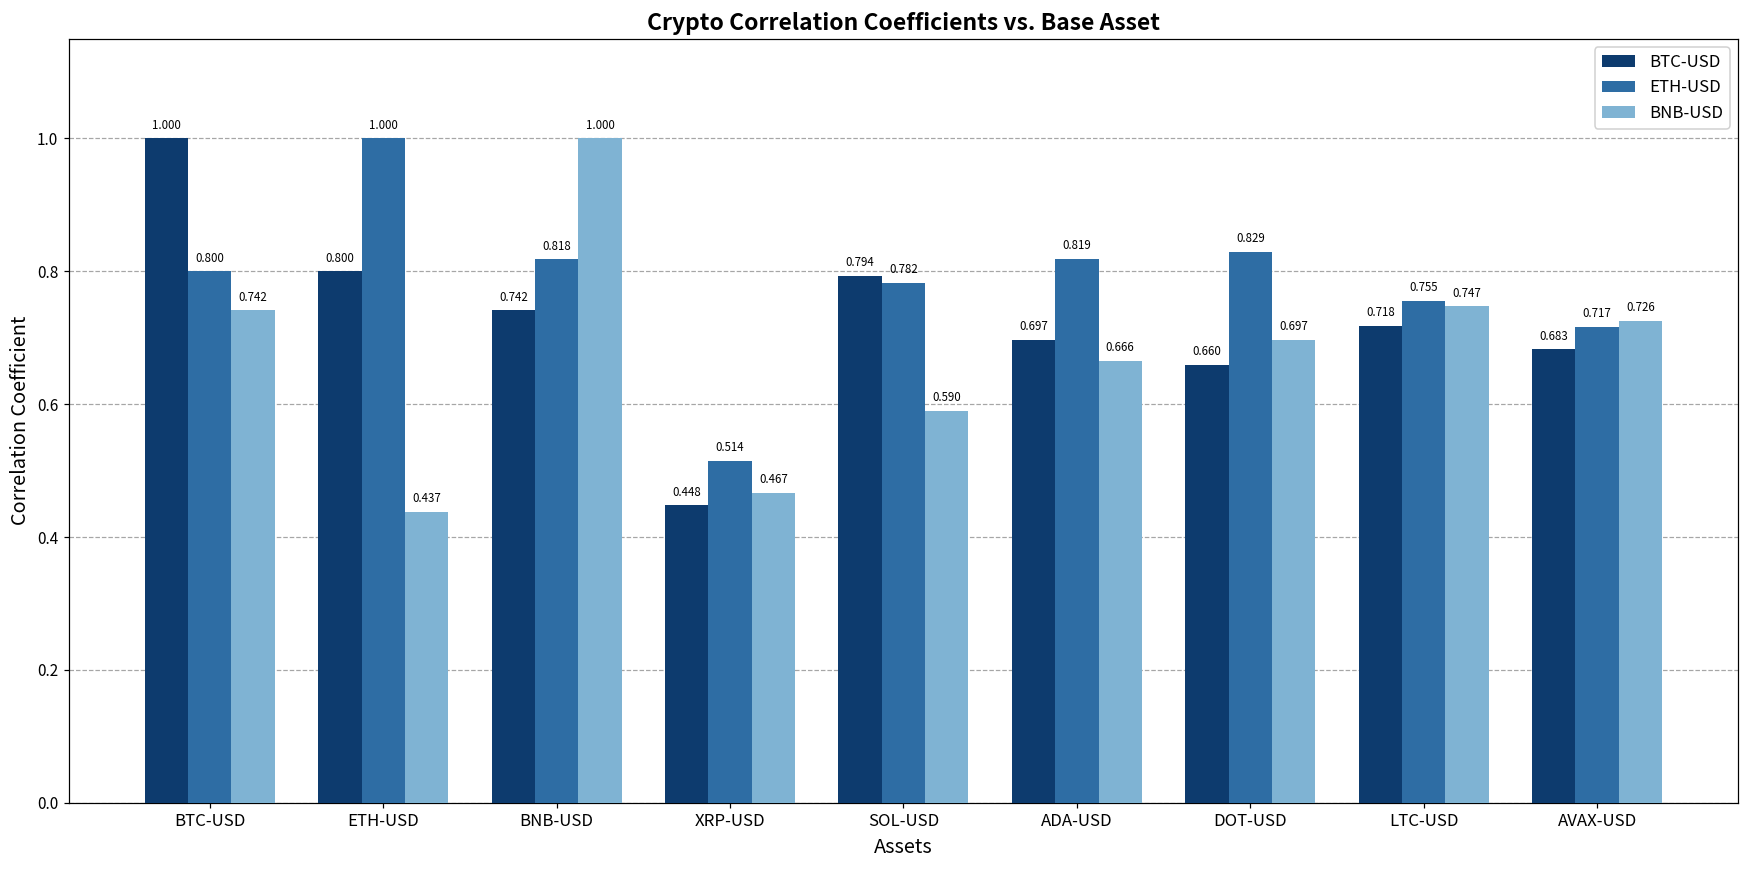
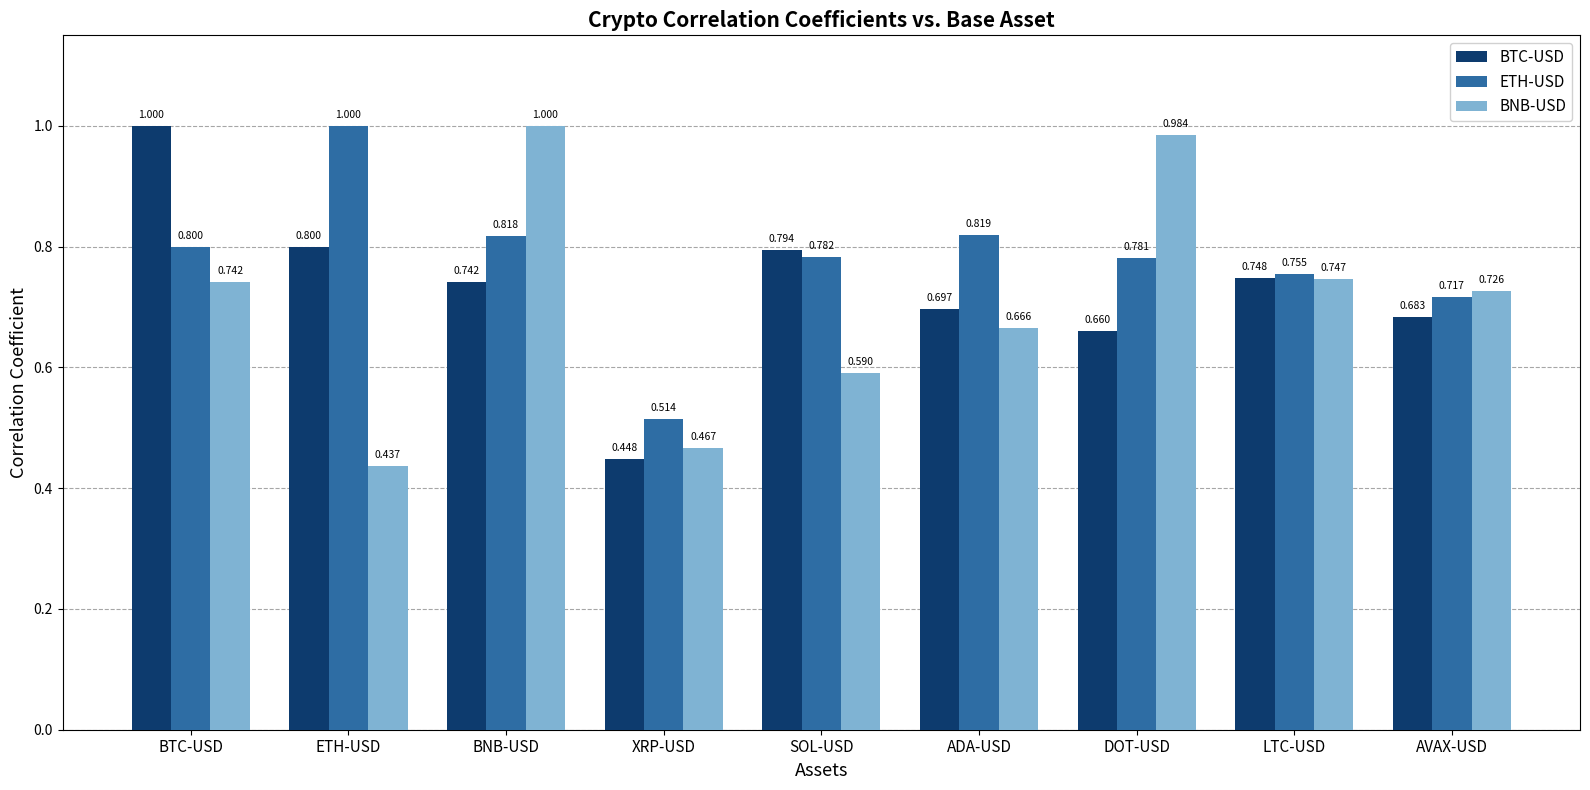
  {
    "BTC-USD": {
      "BTC-USD": 1.000,
      "ETH-USD": 0.800,
      "BNB-USD": 0.742,
      "XRP-USD": 0.448,
      "SOL-USD": 0.794,
      "ADA-USD": 0.697,
      "DOT-USD": 0.660,
-     "LTC-USD": 0.718,
+     "LTC-USD": 0.748,
      "AVAX-USD": 0.683
    },
    "ETH-USD": {
      "BTC-USD": 0.800,
      "ETH-USD": 1.000,
      "BNB-USD": 0.818,
      "XRP-USD": 0.514,
      "SOL-USD": 0.782,
      "ADA-USD": 0.819,
-     "DOT-USD": 0.829,
+     "DOT-USD": 0.781,
      "LTC-USD": 0.755,
      "AVAX-USD": 0.717
    },
    "BNB-USD": {
      "BTC-USD": 0.742,
      "ETH-USD": 0.437,
      "BNB-USD": 1.000,
      "XRP-USD": 0.467,
      "SOL-USD": 0.590,
      "ADA-USD": 0.666,
-     "DOT-USD": 0.697,
+     "DOT-USD": 0.984,
      "LTC-USD": 0.747,
      "AVAX-USD": 0.726
    }
  }
